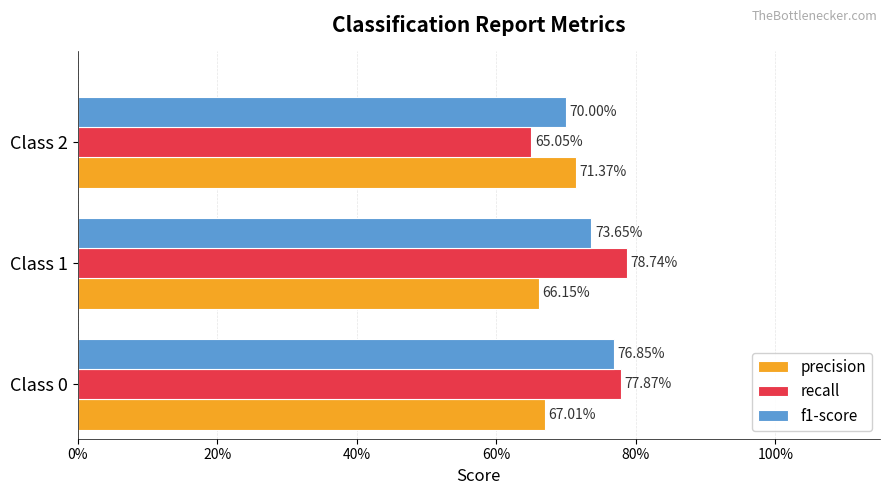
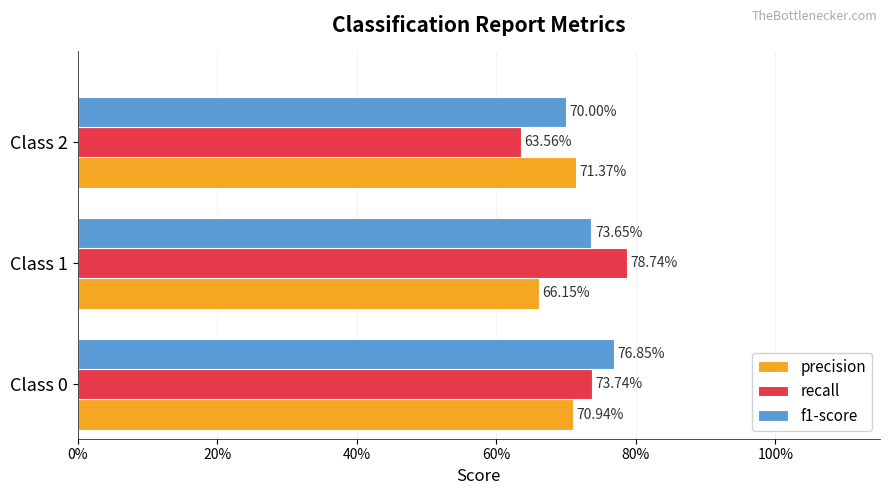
  {
    "precision": {
      "Class 2": "71.37%",
      "Class 1": "66.15%",
-     "Class 0": "67.01%"
+     "Class 0": "70.94%"
    },
    "recall": {
-     "Class 2": "65.05%",
+     "Class 2": "63.56%",
      "Class 1": "78.74%",
-     "Class 0": "77.87%"
+     "Class 0": "73.74%"
    },
    "f1-score": {
      "Class 2": "70.00%",
      "Class 1": "73.65%",
      "Class 0": "76.85%"
    }
  }
